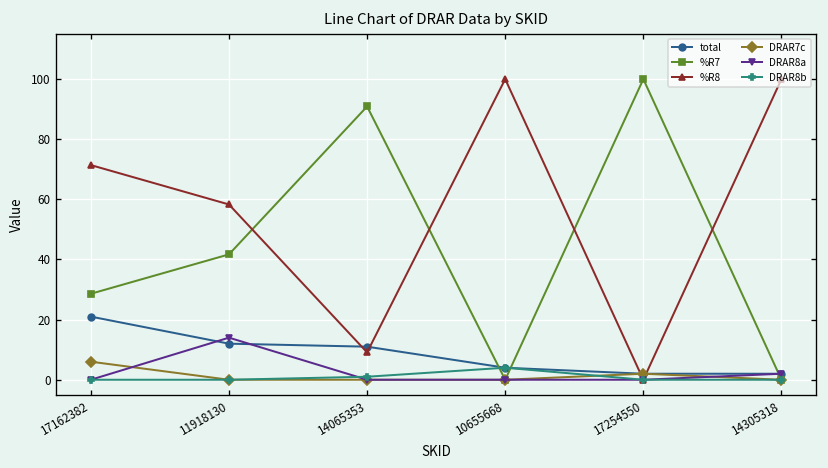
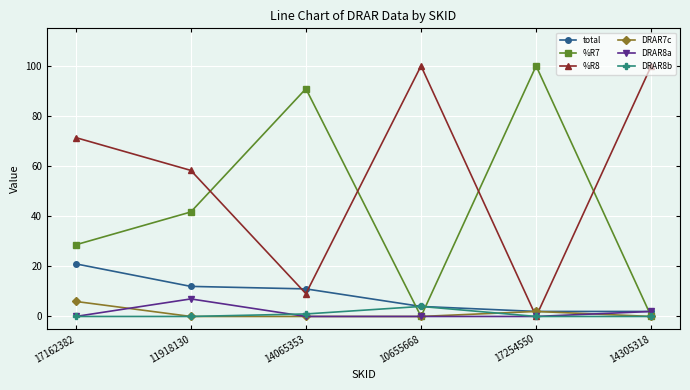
  {
    "%R8": {
      "17162382": 71,
      "11918130": 58,
      "14065353": 9,
      "10655668": 100
    },
    "DRAR8a": {
-     "11918130": 14
+     "11918130": 7
    }
  }
